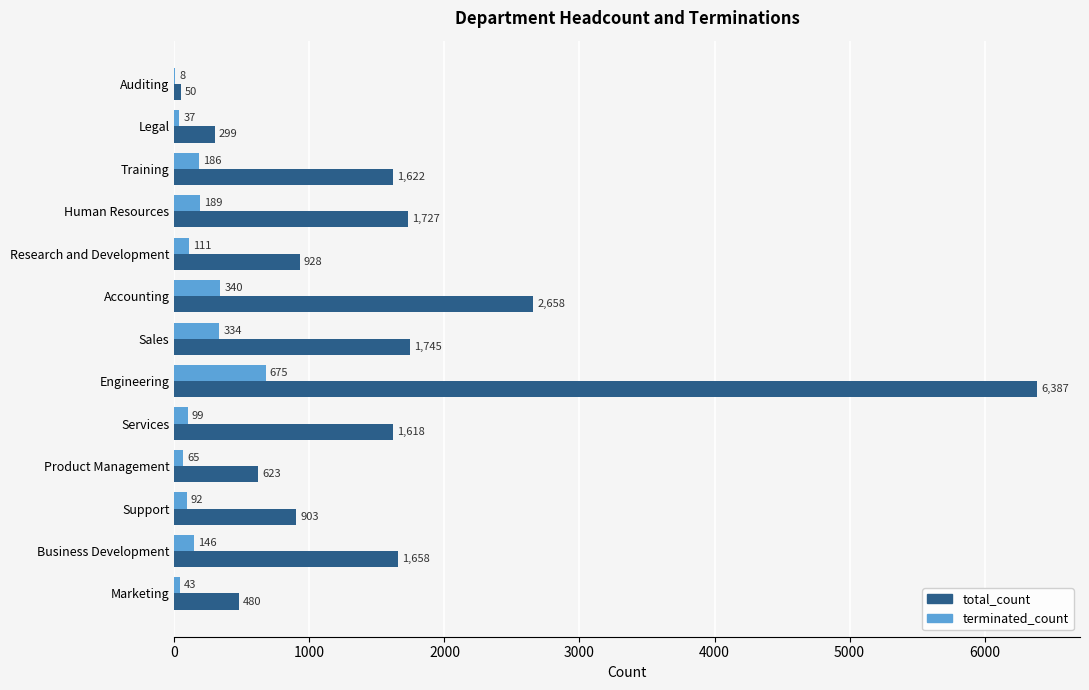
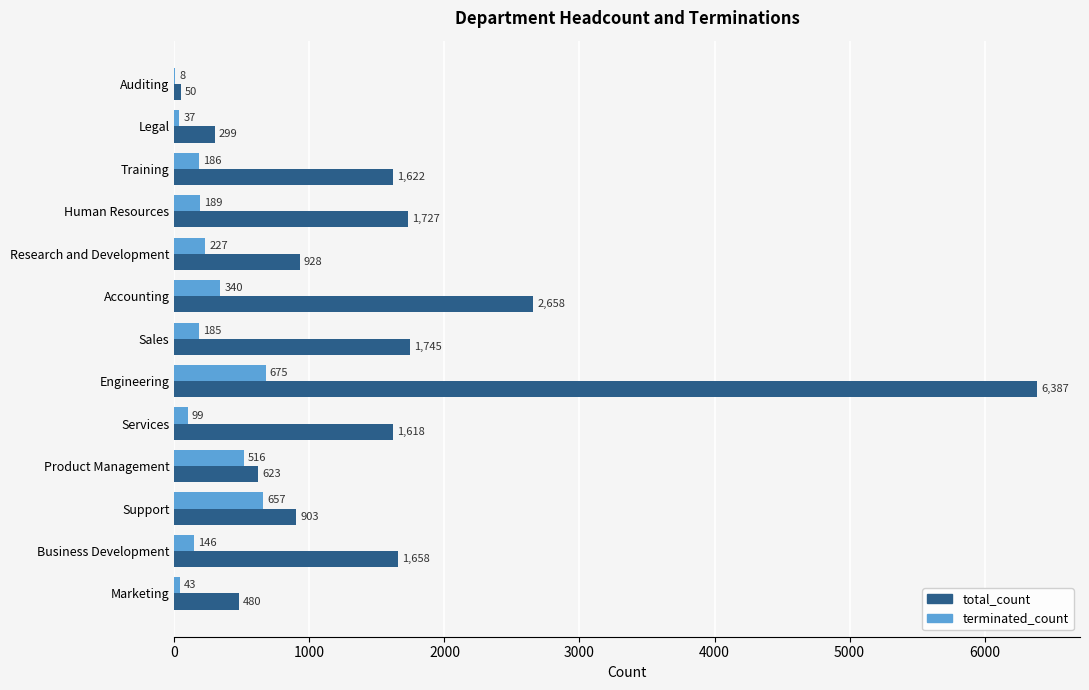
  {
    "total_count": {
      "Auditing": "50",
      "Legal": "299",
      "Training": "1,622",
      "Human Resources": "1,727",
      "Research and Development": "928",
      "Accounting": "2,658",
      "Sales": "1,745",
      "Engineering": "6,387",
      "Services": "1,618",
      "Product Management": "623",
      "Support": "903",
      "Business Development": "1,658",
      "Marketing": "480"
    },
    "terminated_count": {
      "Auditing": "8",
      "Legal": "37",
      "Training": "186",
      "Human Resources": "189",
-     "Research and Development": "111",
+     "Research and Development": "227",
      "Accounting": "340",
-     "Sales": "334",
+     "Sales": "185",
      "Engineering": "675",
      "Services": "99",
-     "Product Management": "65",
-     "Support": "92",
+     "Product Management": "516",
+     "Support": "657",
      "Business Development": "146",
      "Marketing": "43"
    }
  }
